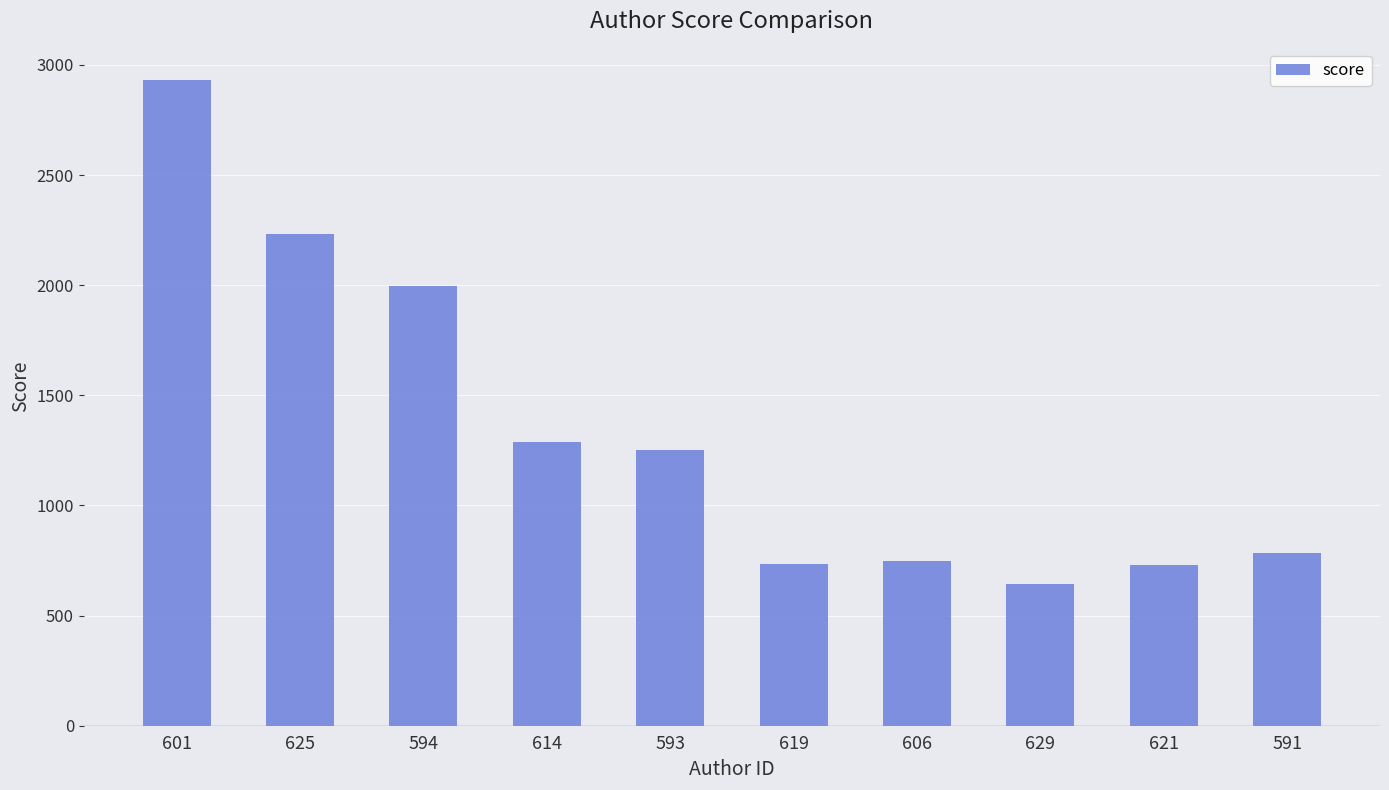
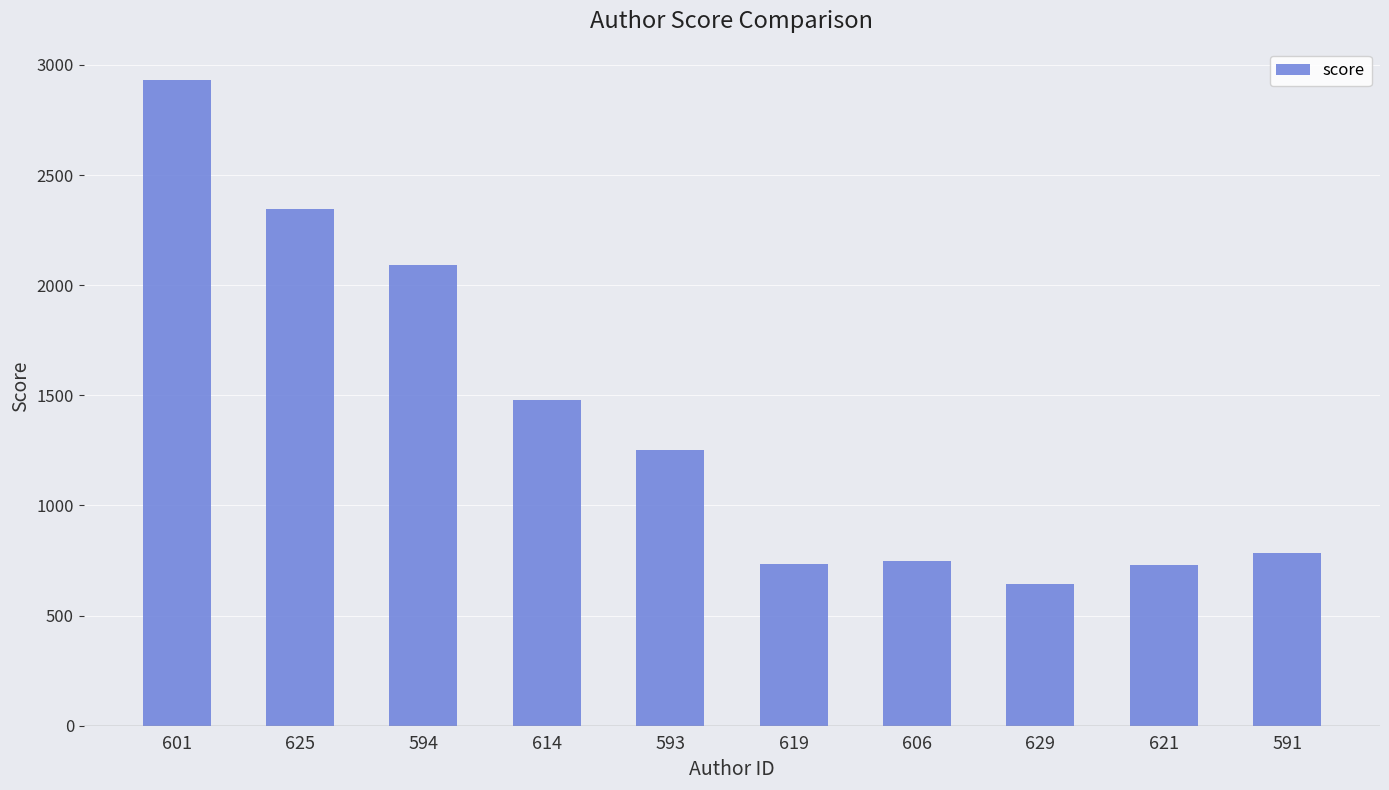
  {
    "601": 2930,
-   "625": 2230,
-   "594": 2000,
-   "614": 1290,
+   "625": 2340,
+   "594": 2090,
+   "614": 1480,
    "593": 1250,
    "619": 730,
    "606": 750,
    "629": 640,
    "621": 730,
    "591": 790
  }
